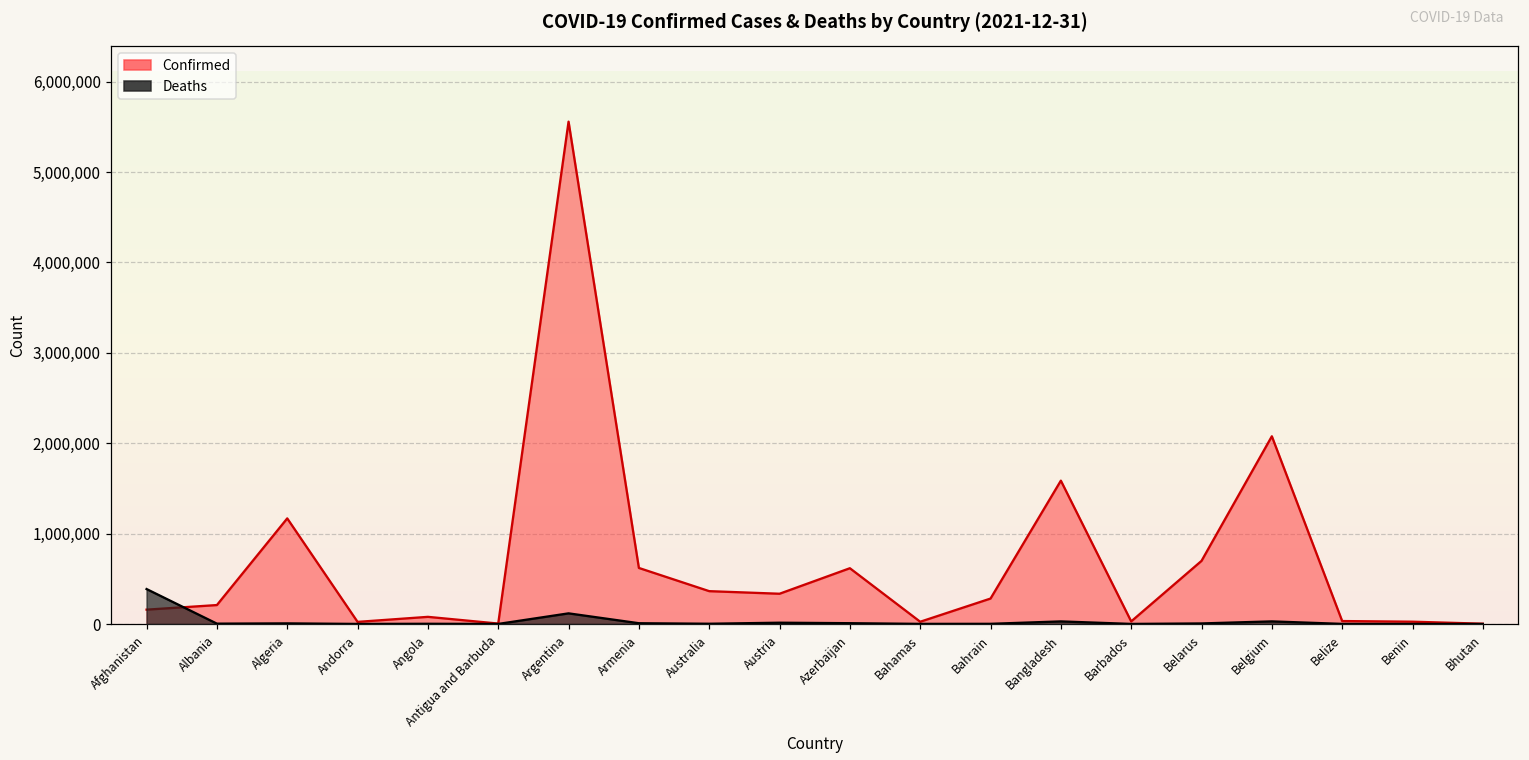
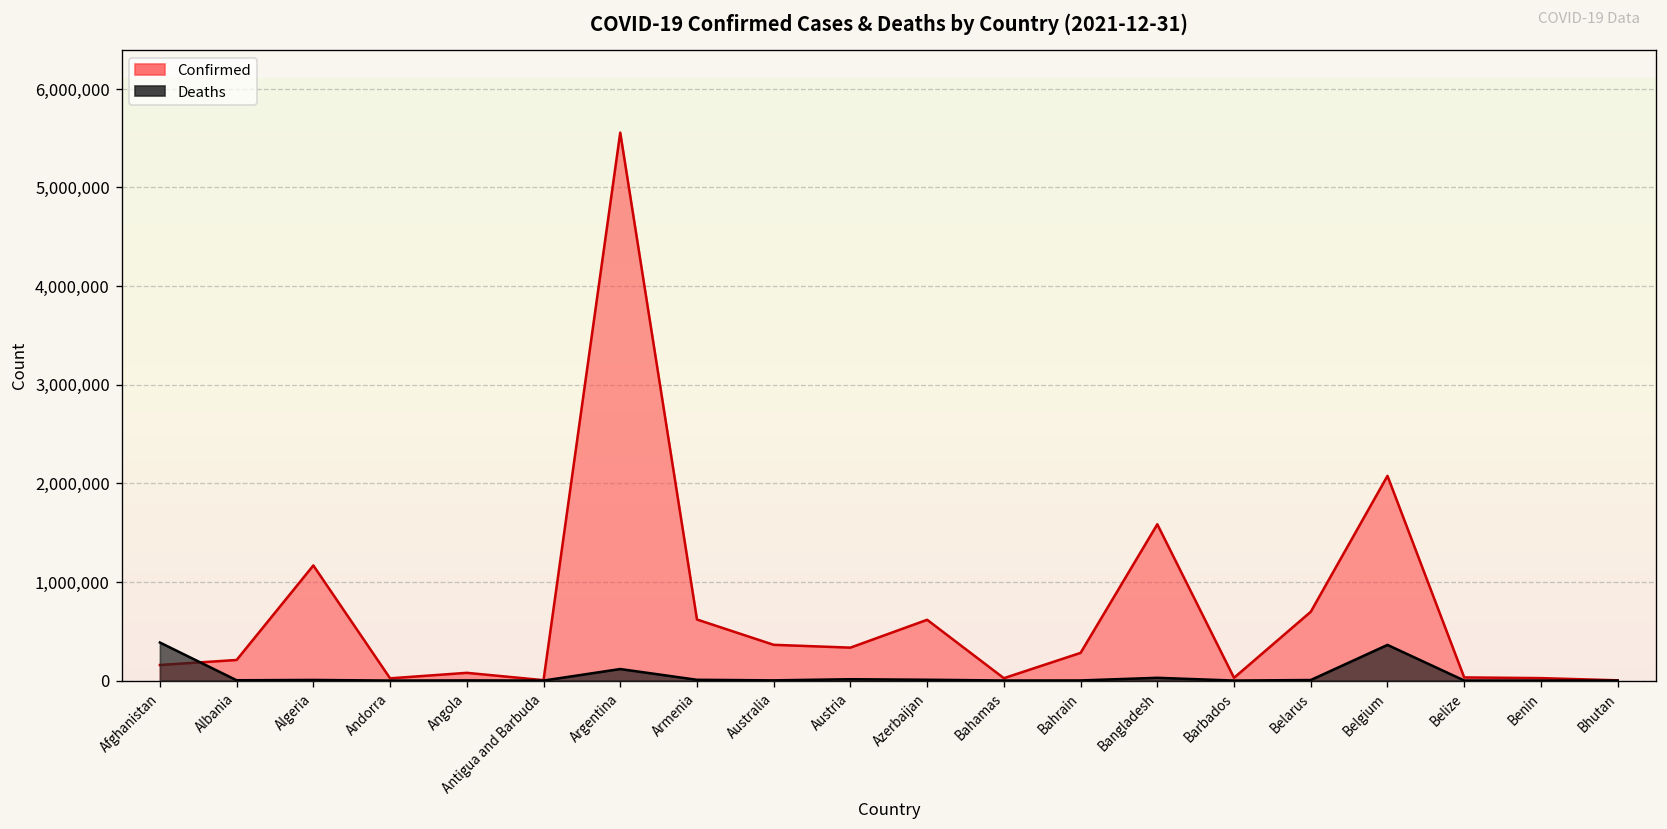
  {
    "Confirmed": {
      "Afghanistan": "200,000",
      "Albania": "200,000",
      "Algeria": "1,200,000",
      "Angola": "100,000",
      "Argentina": "5,600,000",
      "Armenia": "600,000",
      "Australia": "400,000",
      "Austria": "300,000",
      "Azerbaijan": "600,000",
      "Bahrain": "300,000",
      "Bangladesh": "1,600,000",
      "Belarus": "700,000",
      "Belgium": "2,100,000",
      "Belize": "0"
    },
    "Deaths": {
      "Afghanistan": "400,000",
      "Albania": "0",
      "Algeria": "0",
      "Angola": "0",
      "Argentina": "100,000",
      "Armenia": "0",
      "Australia": "0",
      "Austria": "0",
      "Azerbaijan": "0",
      "Bahrain": "0",
      "Bangladesh": "0",
      "Belarus": "0",
-     "Belgium": "0",
+     "Belgium": "400,000",
      "Belize": "0"
    }
  }
